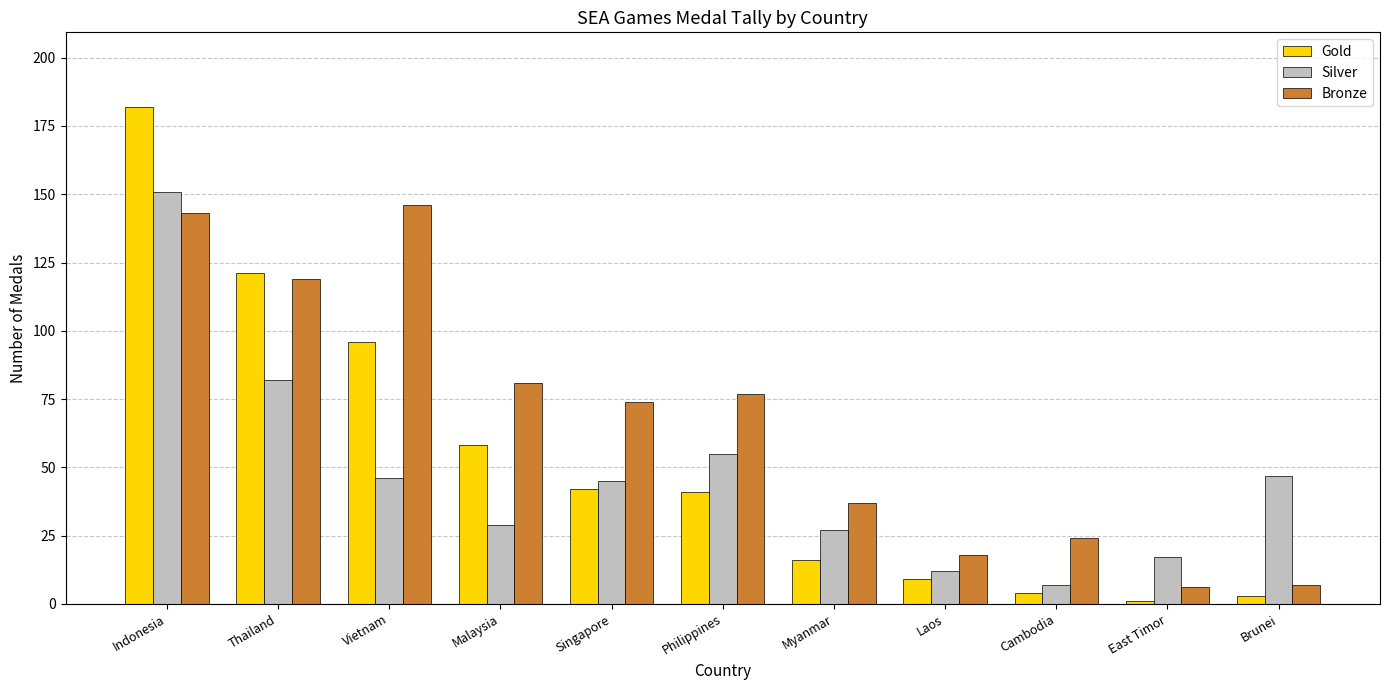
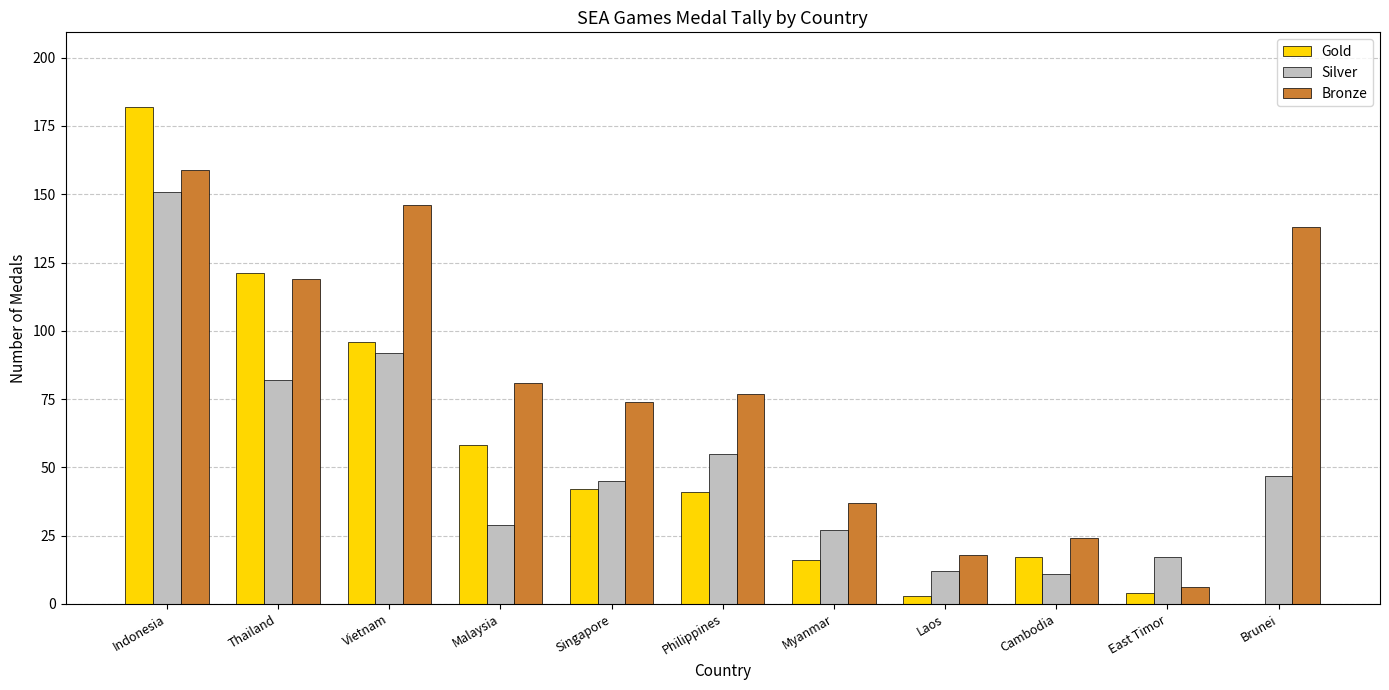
  {
    "Gold": {
      "Indonesia": 182,
      "Thailand": 121,
      "Vietnam": 96,
      "Malaysia": 58,
      "Singapore": 42,
      "Philippines": 41,
      "Myanmar": 16,
-     "Laos": 9,
-     "Cambodia": 4,
-     "East Timor": 1,
-     "Brunei": 3
+     "Laos": 3,
+     "Cambodia": 17,
+     "East Timor": 4,
+     "Brunei": 0
    },
    "Silver": {
      "Indonesia": 151,
      "Thailand": 82,
-     "Vietnam": 46,
+     "Vietnam": 92,
      "Malaysia": 29,
      "Singapore": 45,
      "Philippines": 55,
      "Myanmar": 27,
      "Laos": 12,
-     "Cambodia": 7,
+     "Cambodia": 11,
      "East Timor": 17,
      "Brunei": 47
    },
    "Bronze": {
-     "Indonesia": 143,
+     "Indonesia": 159,
      "Thailand": 119,
      "Vietnam": 146,
      "Malaysia": 81,
      "Singapore": 74,
      "Philippines": 77,
      "Myanmar": 37,
      "Laos": 18,
      "Cambodia": 24,
      "East Timor": 6,
-     "Brunei": 7
+     "Brunei": 138
    }
  }
